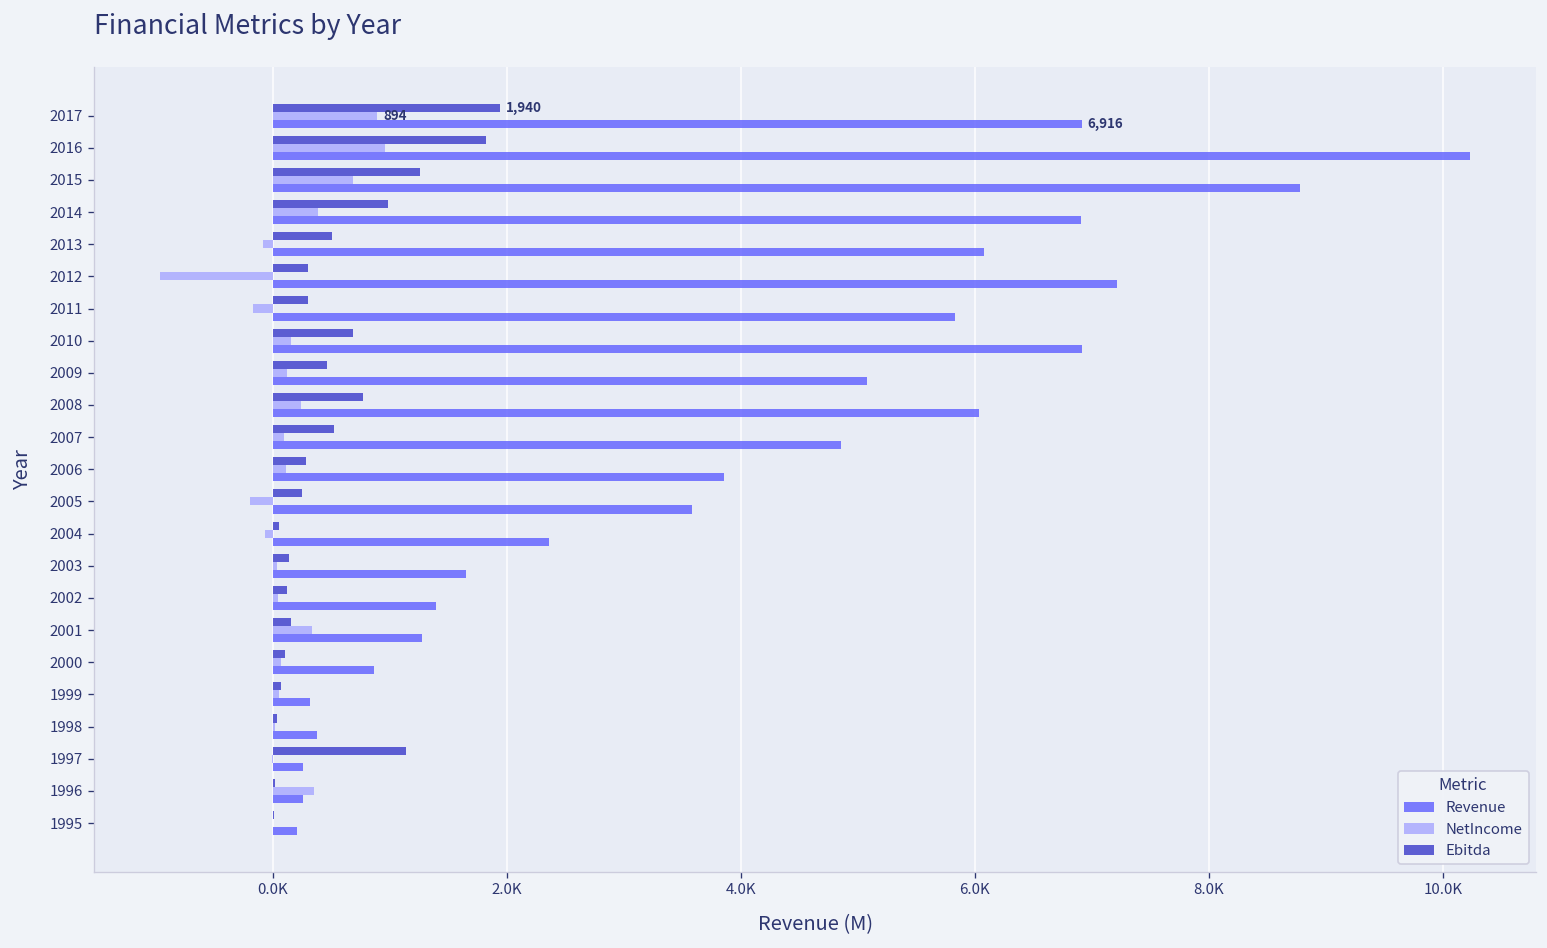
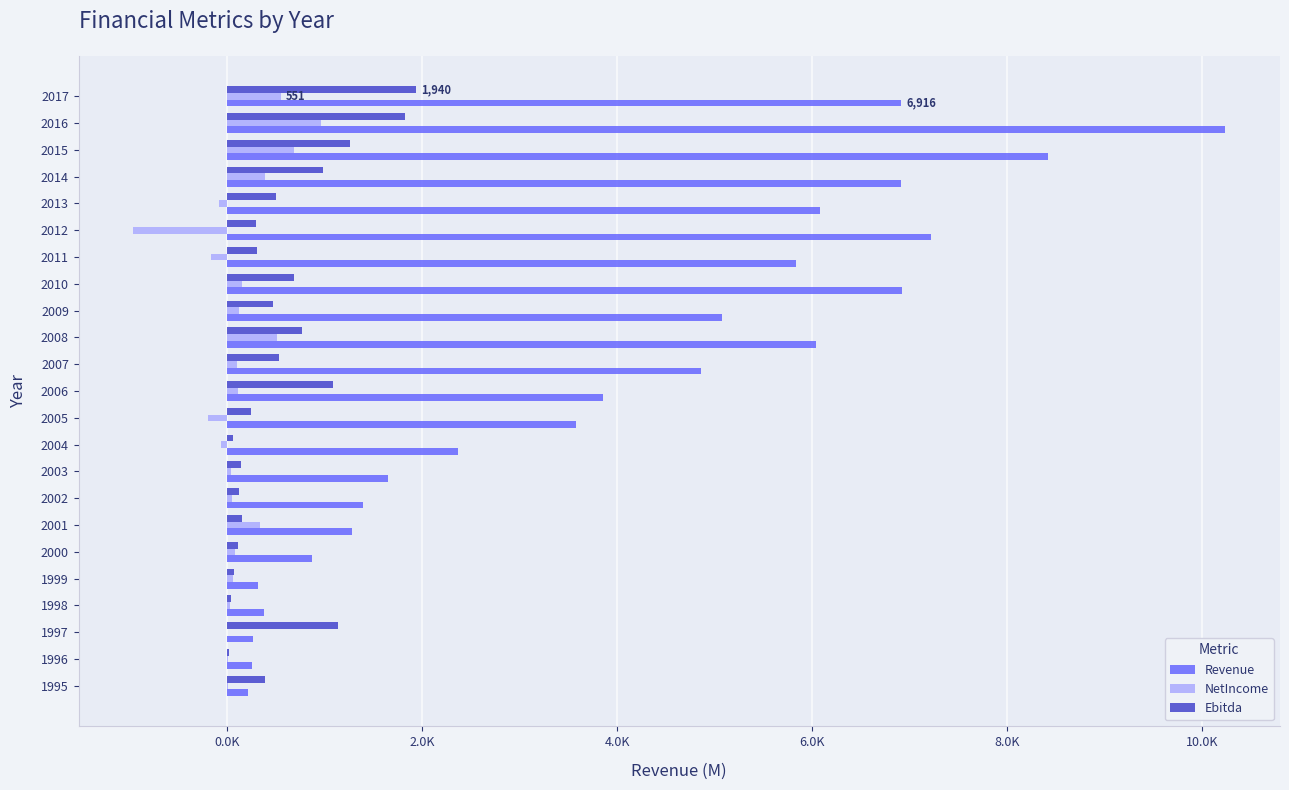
  {
    "Revenue": {
      "2016": 10200,
-     "2015": 8800,
+     "2015": 8400,
      "2014": 6900,
      "2013": 6100,
      "2012": 7200,
      "2011": 5800,
      "2010": 6900,
      "2009": 5100,
      "2008": 6000,
      "2007": 4900,
      "2006": 3900,
      "2005": 3600,
      "2004": 2400,
      "2003": 1700,
      "2002": 1400,
      "2001": 1300,
      "2000": 900,
      "1999": 300,
      "1998": 400,
      "1997": 300,
      "1996": 300,
      "1995": 200
    },
    "NetIncome": {
-     "2017": 894,
-     "2008": 200,
-     "1996": 400
+     "2017": 551,
+     "2008": 500,
+     "1996": 0
    },
    "Ebitda": {
      "2016": 1800,
      "2015": 1300,
      "2014": 1000,
      "2013": 500,
      "2012": 300,
      "2011": 300,
      "2010": 700,
      "2009": 500,
      "2008": 800,
      "2007": 500,
-     "2006": 300,
+     "2006": 1100,
      "2005": 200,
      "2004": 100,
      "2003": 100,
      "2002": 100,
      "2001": 200,
      "2000": 100,
      "1999": 100,
      "1998": 0,
      "1997": 1100,
-     "1995": 0
+     "1995": 400
    }
  }
